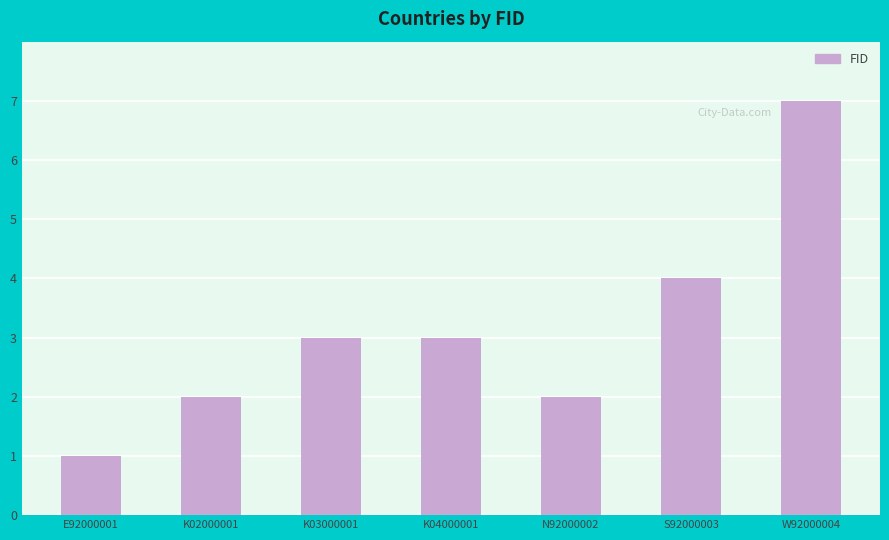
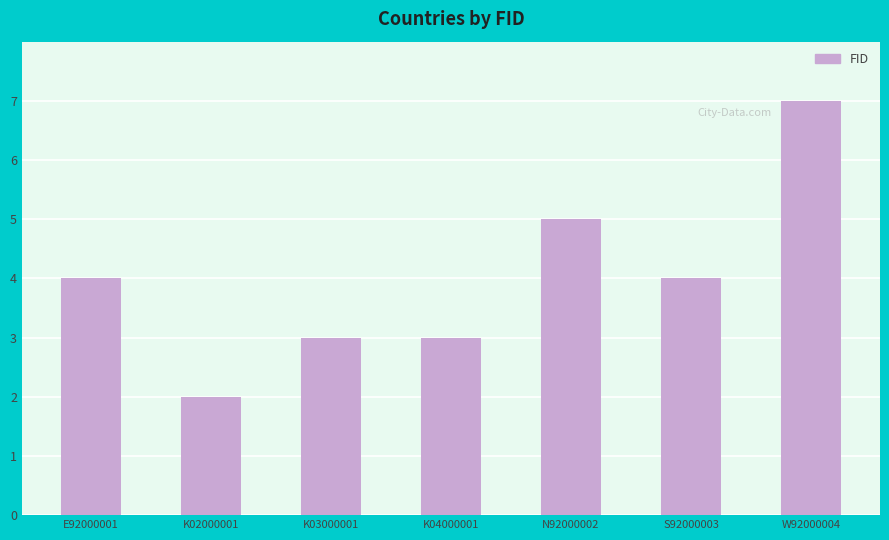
  {
-   "E92000001": 1,
+   "E92000001": 4,
    "K02000001": 2,
    "K03000001": 3,
    "K04000001": 3,
-   "N92000002": 2,
+   "N92000002": 5,
    "S92000003": 4,
    "W92000004": 7
  }
